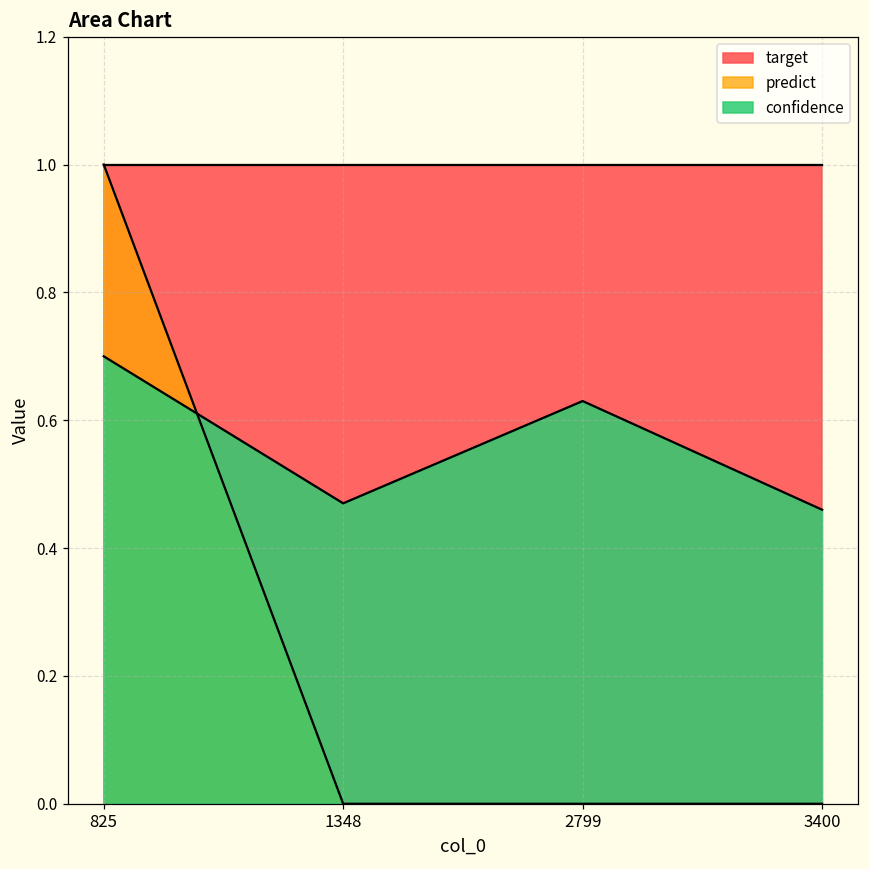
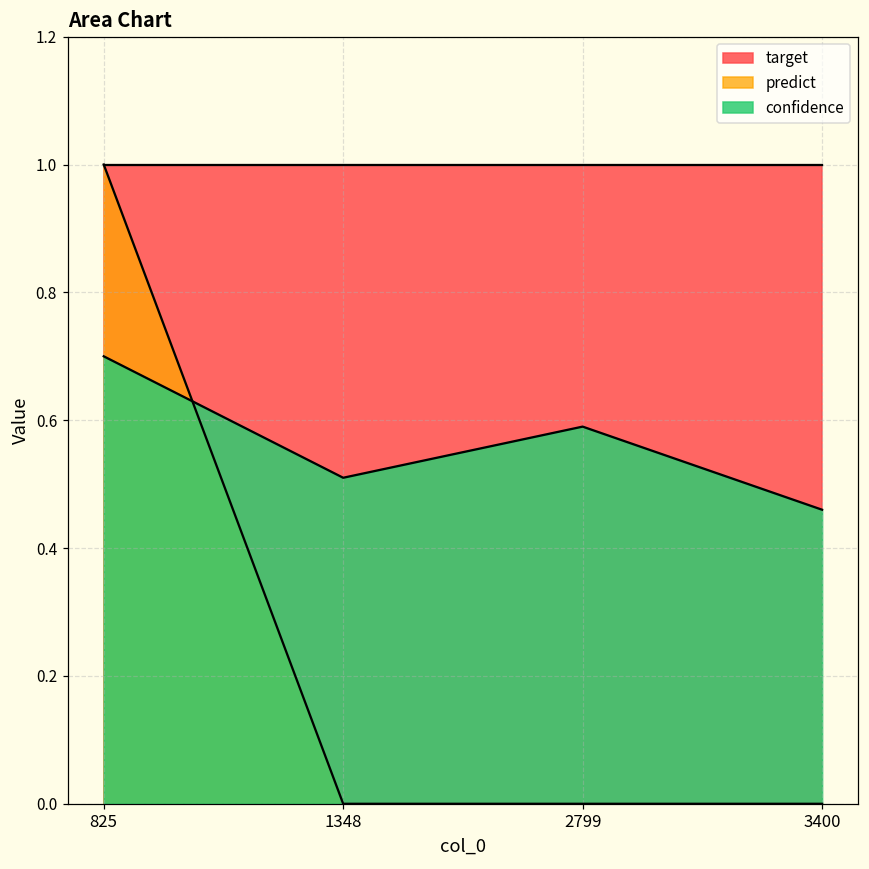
  {
    "target": {
      "1348": 1.00,
      "2799": 1.00,
      "3400": 1.00
    },
    "predict": {
      "1348": 0.00,
      "2799": 0.00,
      "3400": 0.00
    },
    "confidence": {
      "825": 0.70,
-     "1348": 0.47,
-     "2799": 0.63,
+     "1348": 0.51,
+     "2799": 0.59,
      "3400": 0.46
    }
  }
